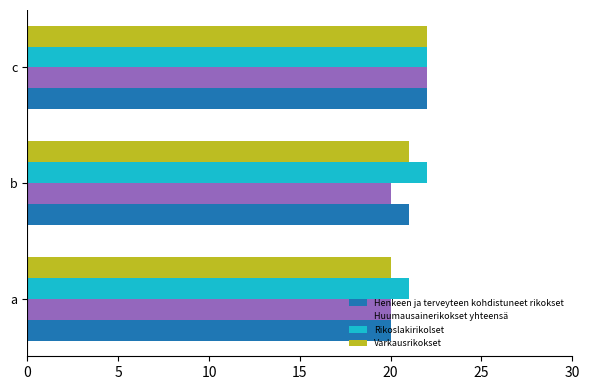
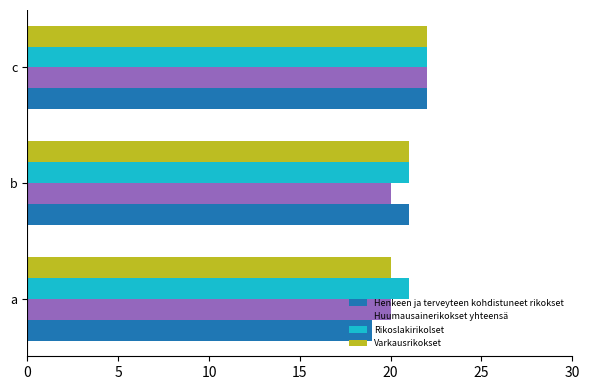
  {
    "Henkeen ja terveyteen kohdistuneet rikokset": {
      "c": 22,
      "b": 21,
-     "a": 20
+     "a": 19
    },
    "Huumausainerikokset yhteensä": {
      "c": 22,
      "b": 20,
      "a": 20
    },
    "Rikoslakirikolset": {
      "c": 22,
-     "b": 22,
+     "b": 21,
      "a": 21
    },
    "Varkausrikokset": {
      "c": 22,
      "b": 21,
      "a": 20
    }
  }
